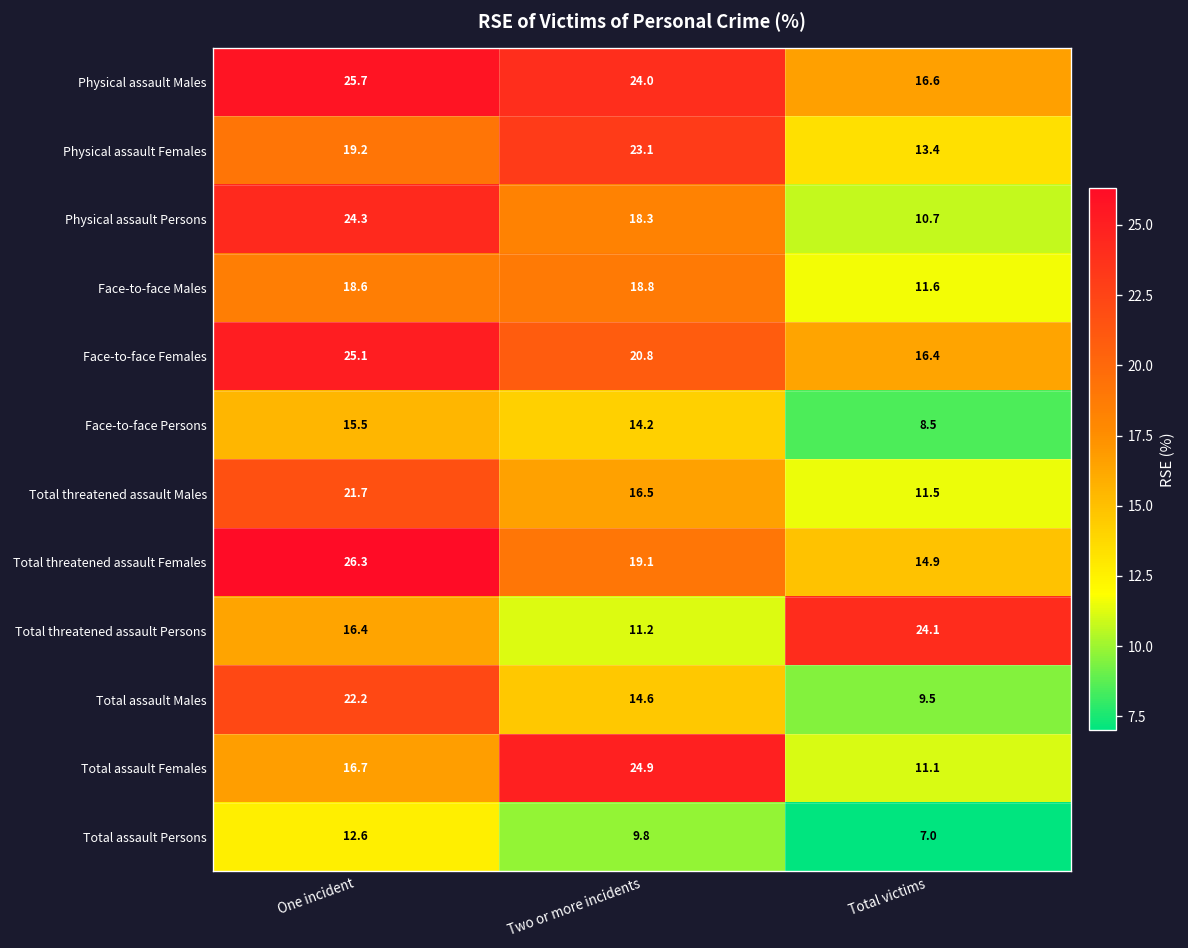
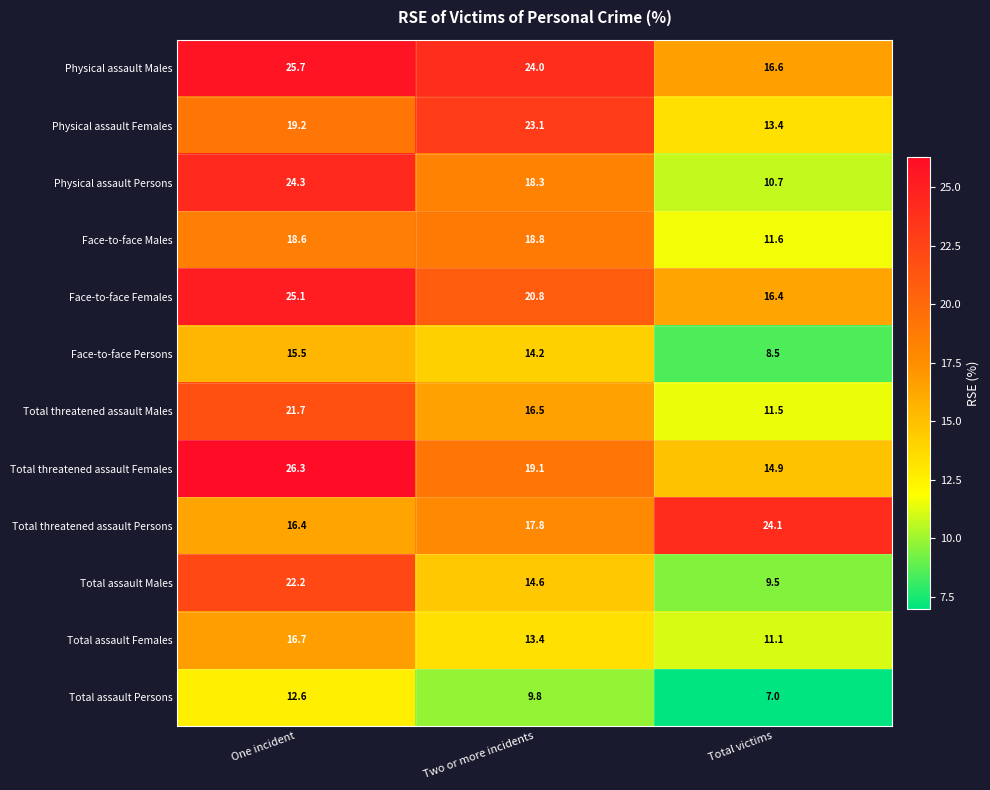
  {
    "Physical assault Males": {
      "One incident": 25.7,
      "Two or more incidents": 24.0,
      "Total victims": 16.6
    },
    "Physical assault Females": {
      "One incident": 19.2,
      "Two or more incidents": 23.1,
      "Total victims": 13.4
    },
    "Physical assault Persons": {
      "One incident": 24.3,
      "Two or more incidents": 18.3,
      "Total victims": 10.7
    },
    "Face-to-face Males": {
      "One incident": 18.6,
      "Two or more incidents": 18.8,
      "Total victims": 11.6
    },
    "Face-to-face Females": {
      "One incident": 25.1,
      "Two or more incidents": 20.8,
      "Total victims": 16.4
    },
    "Face-to-face Persons": {
      "One incident": 15.5,
      "Two or more incidents": 14.2,
      "Total victims": 8.5
    },
    "Total threatened assault Males": {
      "One incident": 21.7,
      "Two or more incidents": 16.5,
      "Total victims": 11.5
    },
    "Total threatened assault Females": {
      "One incident": 26.3,
      "Two or more incidents": 19.1,
      "Total victims": 14.9
    },
    "Total threatened assault Persons": {
      "One incident": 16.4,
-     "Two or more incidents": 11.2,
+     "Two or more incidents": 17.8,
      "Total victims": 24.1
    },
    "Total assault Males": {
      "One incident": 22.2,
      "Two or more incidents": 14.6,
      "Total victims": 9.5
    },
    "Total assault Females": {
      "One incident": 16.7,
-     "Two or more incidents": 24.9,
+     "Two or more incidents": 13.4,
      "Total victims": 11.1
    },
    "Total assault Persons": {
      "One incident": 12.6,
      "Two or more incidents": 9.8,
      "Total victims": 7.0
    }
  }
